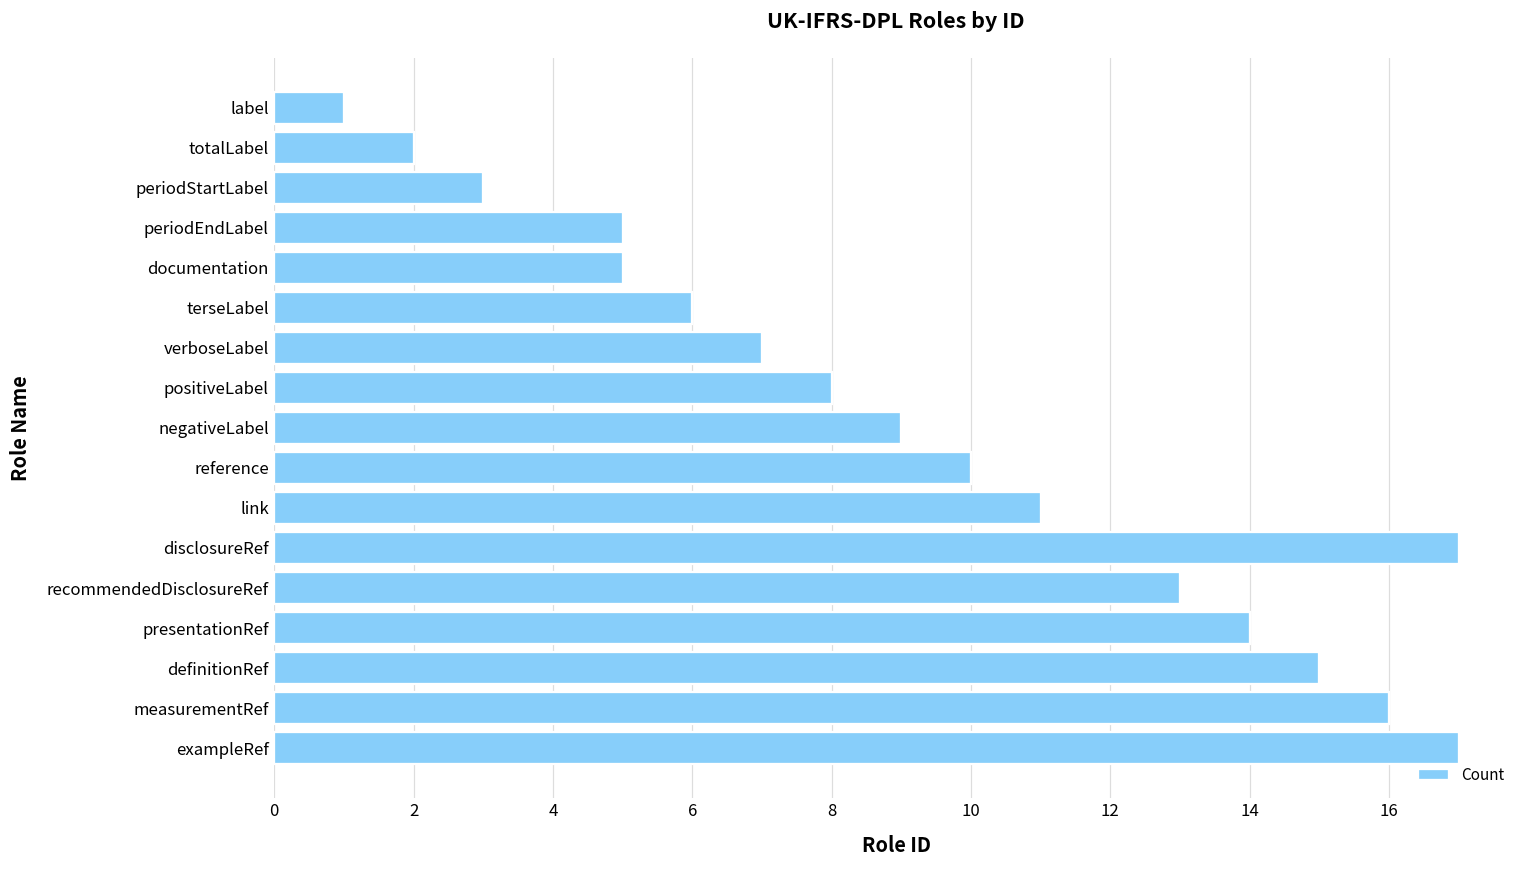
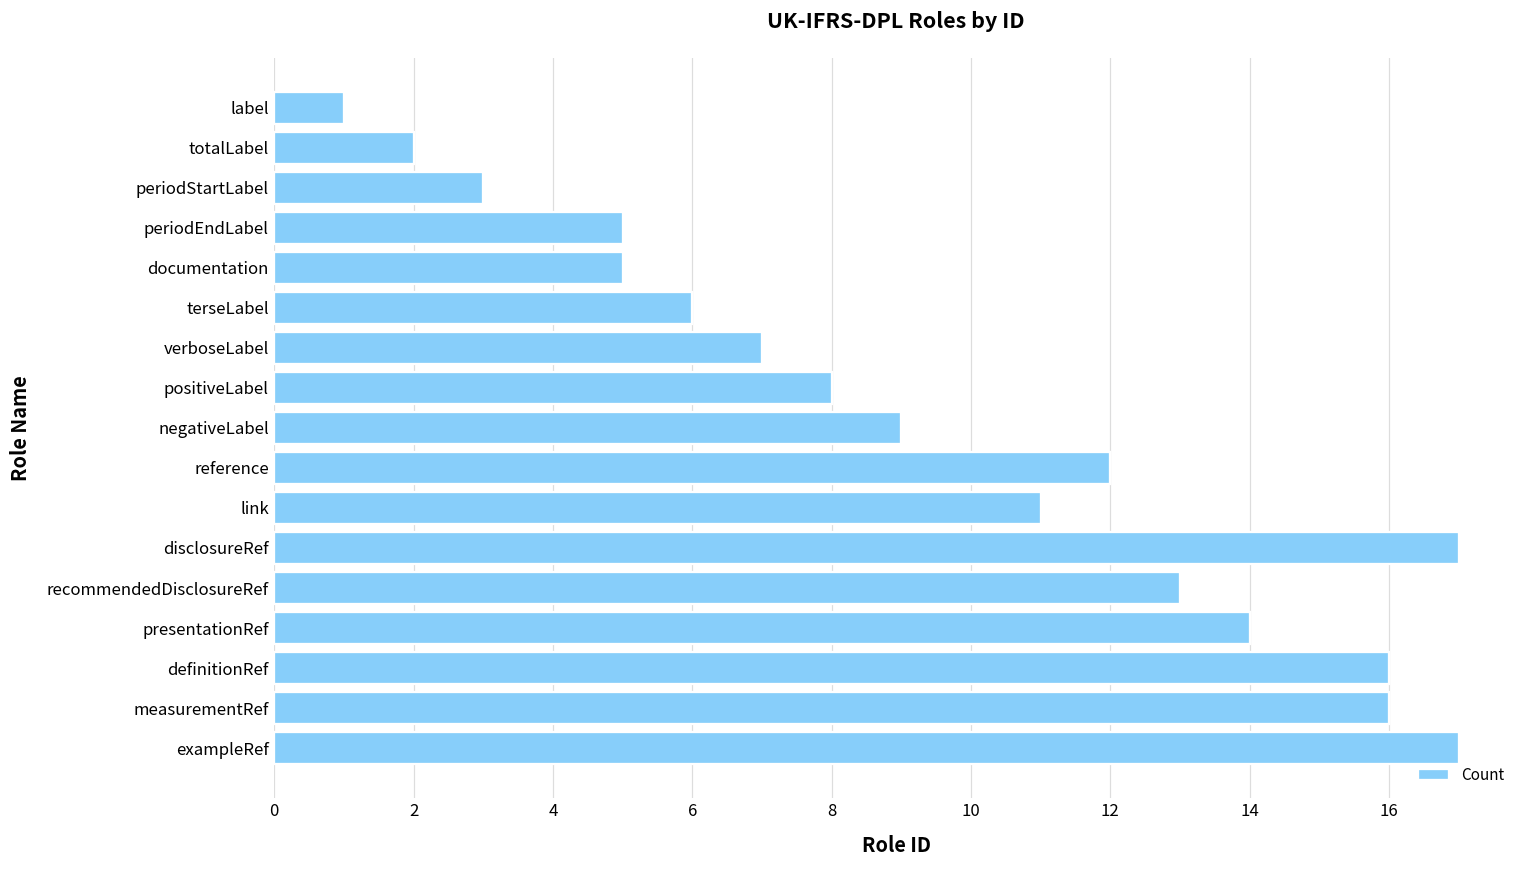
  {
    "label": 1,
    "totalLabel": 2,
    "periodStartLabel": 3,
    "periodEndLabel": 5,
    "documentation": 5,
    "terseLabel": 6,
    "verboseLabel": 7,
    "positiveLabel": 8,
    "negativeLabel": 9,
-   "reference": 10,
+   "reference": 12,
    "link": 11,
    "disclosureRef": 17,
    "recommendedDisclosureRef": 13,
    "presentationRef": 14,
-   "definitionRef": 15,
+   "definitionRef": 16,
    "measurementRef": 16,
    "exampleRef": 17
  }
